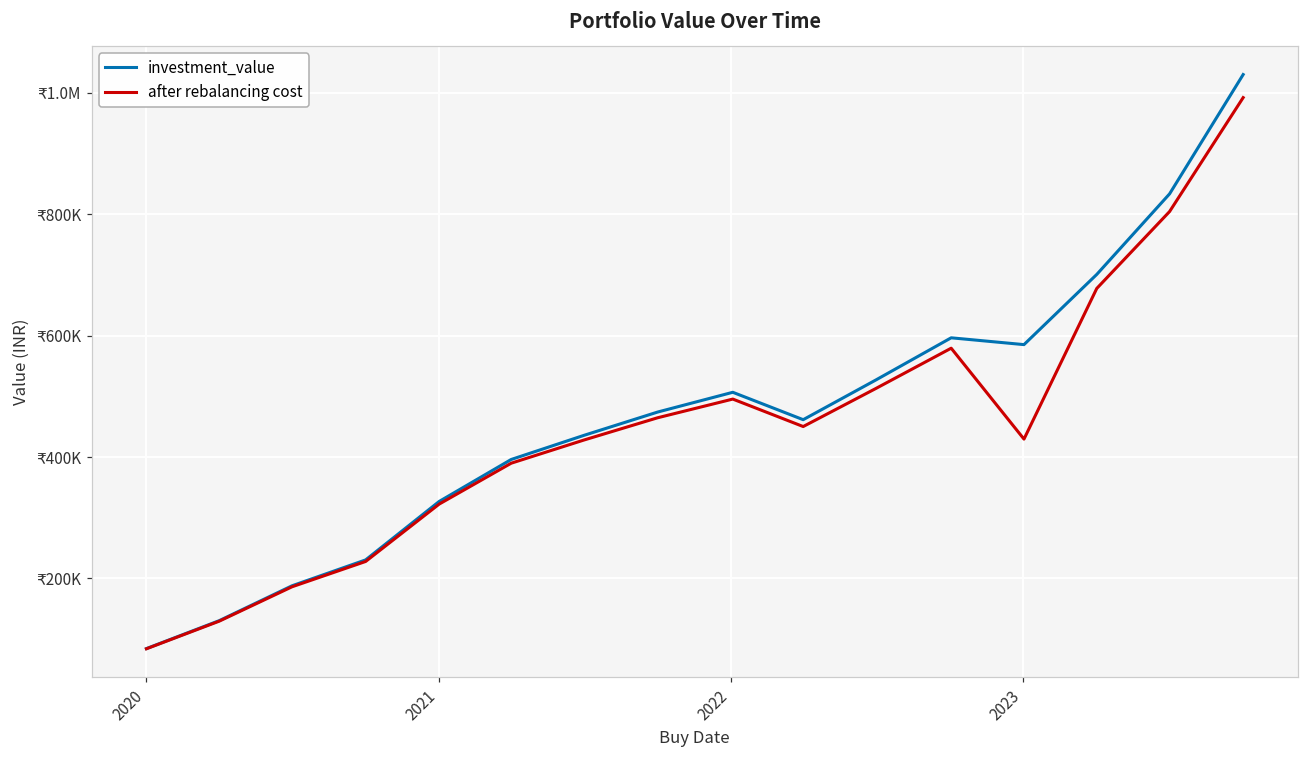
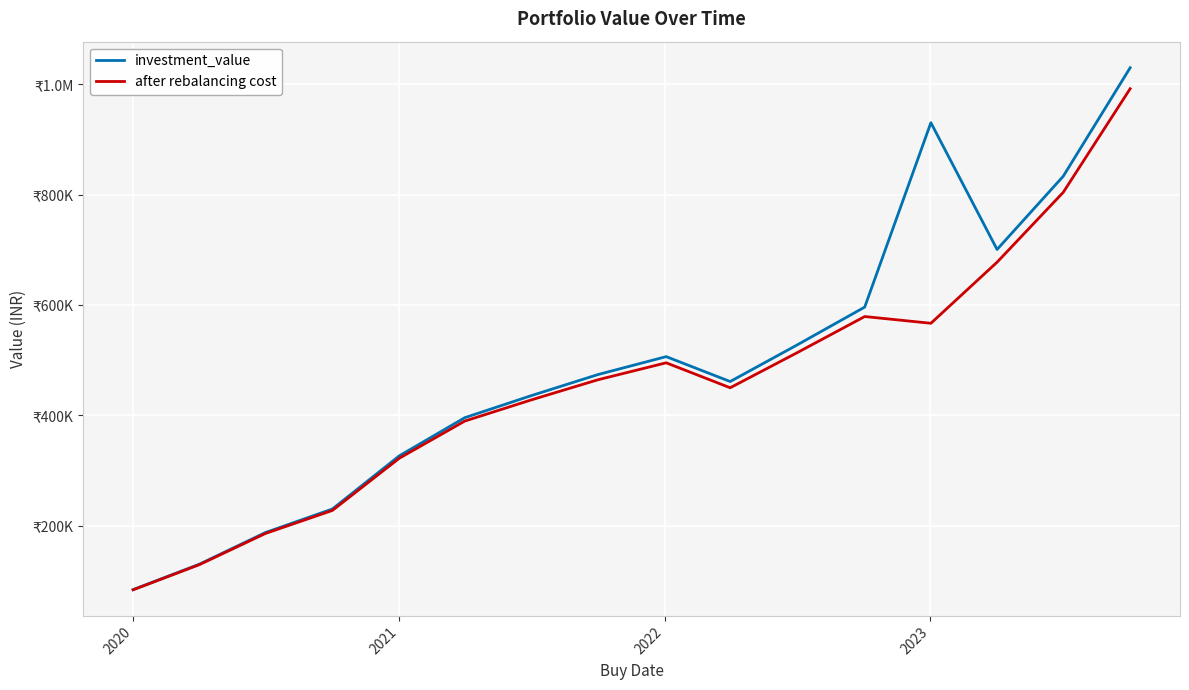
  {
    "investment_value": {
-     "2023": "₹590000"
+     "2023": "₹930000"
    },
    "after rebalancing cost": {
-     "2023": "₹430000"
+     "2023": "₹570000"
    }
  }
